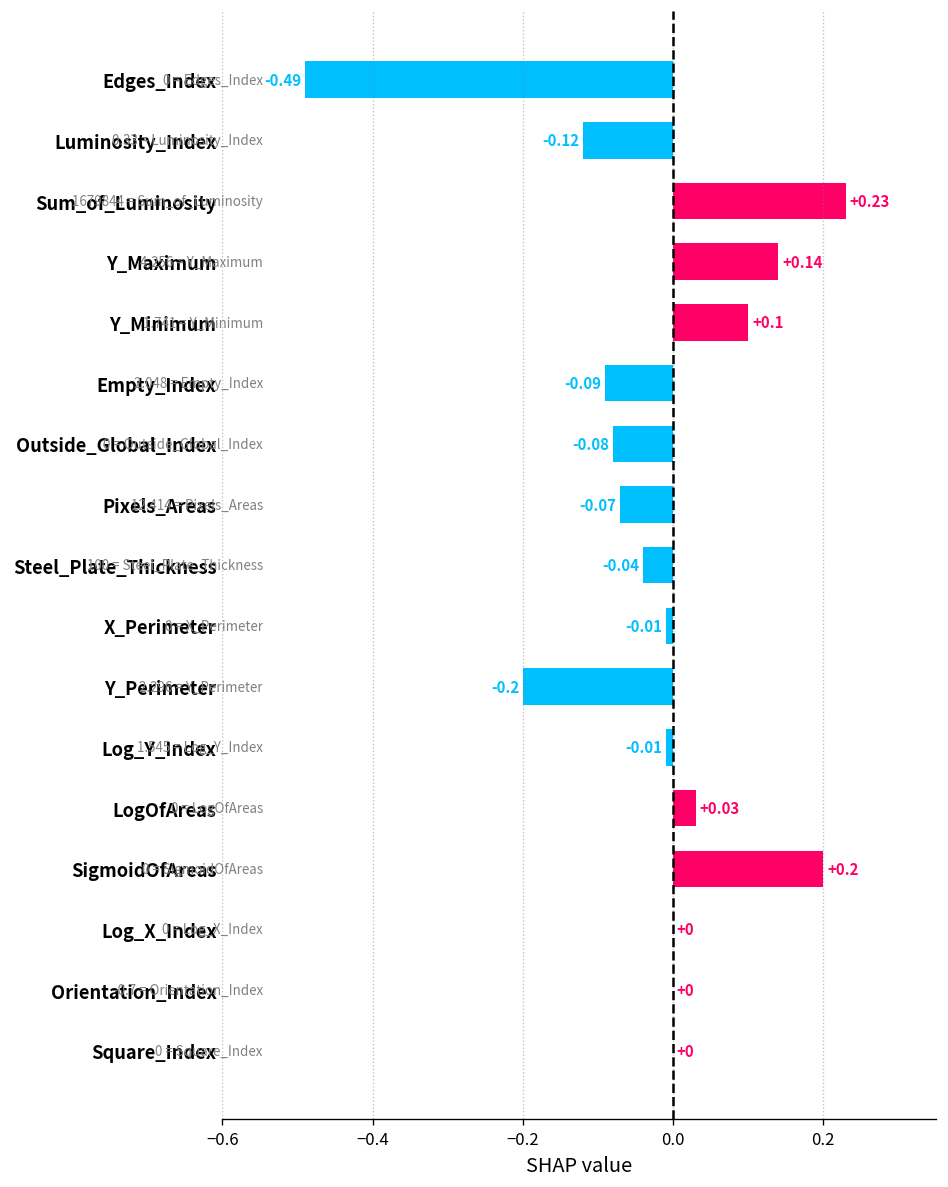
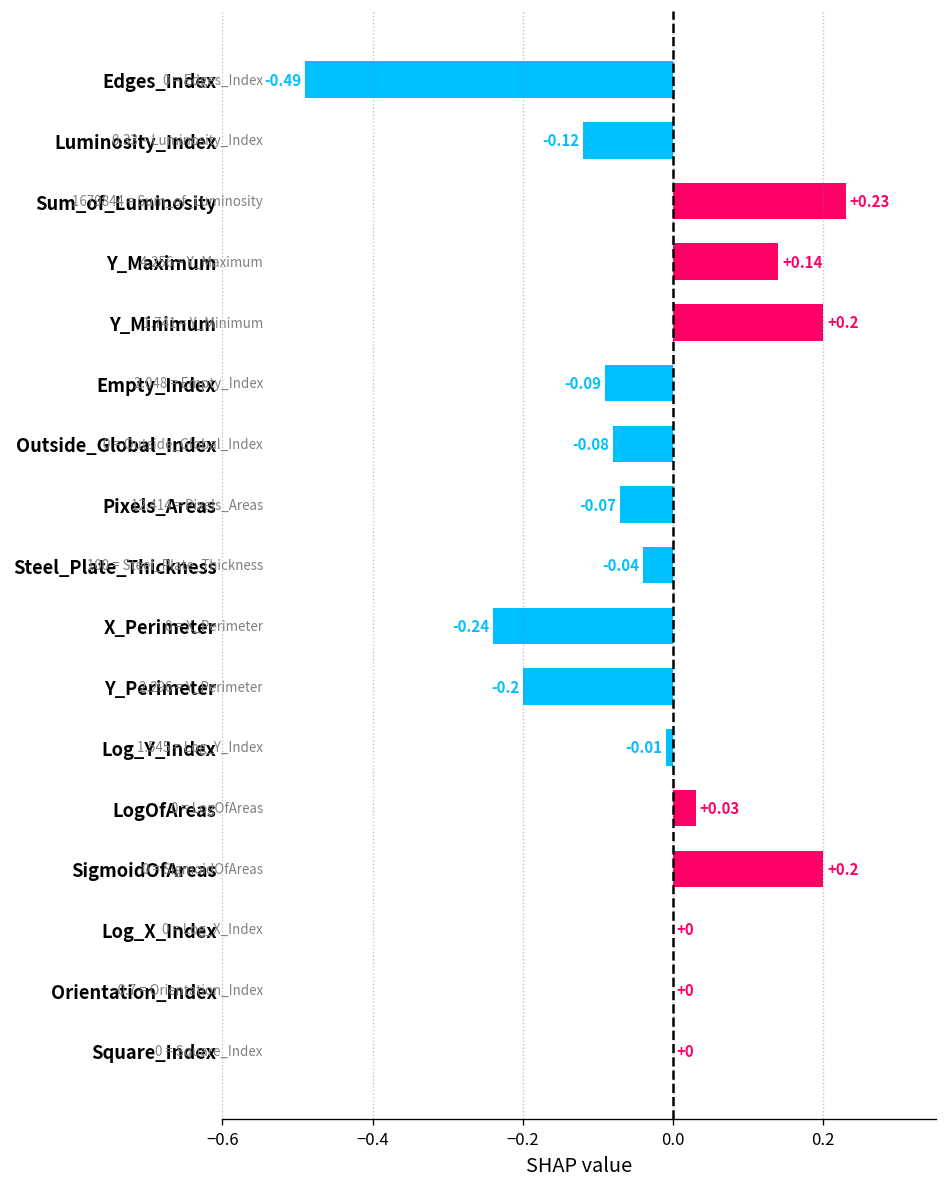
  {
    "Edges_Index": "-0.49",
    "Luminosity_Index": "-0.12",
    "Sum_of_Luminosity": "+0.23",
    "Y_Maximum": "+0.14",
-   "Y_Minimum": "+0.1",
+   "Y_Minimum": "+0.2",
    "Empty_Index": "-0.09",
    "Outside_Global_Index": "-0.08",
    "Pixels_Areas": "-0.07",
    "Steel_Plate_Thickness": "-0.04",
-   "X_Perimeter": "-0.01",
+   "X_Perimeter": "-0.24",
    "Y_Perimeter": "-0.2",
    "Log_Y_Index": "-0.01",
    "LogOfAreas": "+0.03",
    "SigmoidOfAreas": "+0.2",
    "Log_X_Index": "+0",
    "Orientation_Index": "+0",
    "Square_Index": "+0"
  }
